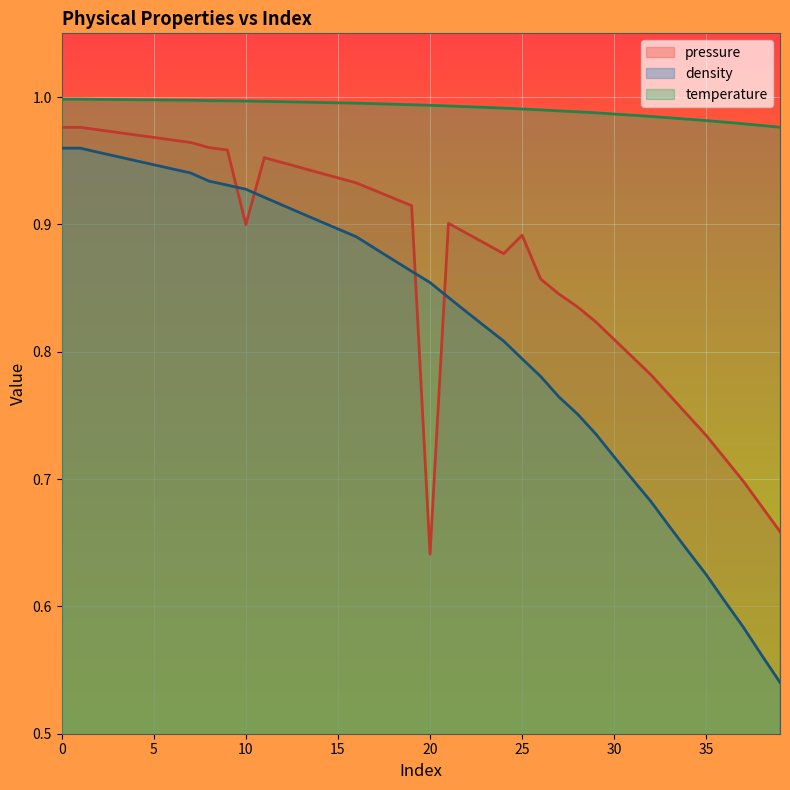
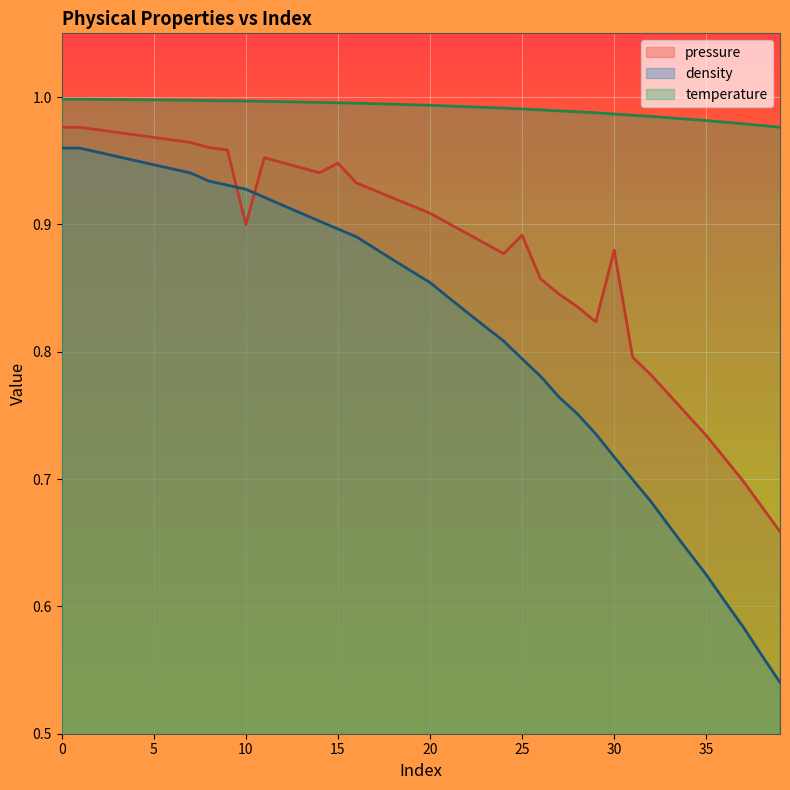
  {
    "pressure": {
      "0": 0.976,
      "5": 0.968,
      "10": 0.900,
-     "15": 0.937,
-     "20": 0.641,
+     "15": 0.948,
+     "20": 0.909,
      "25": 0.891,
-     "30": 0.810,
+     "30": 0.880,
      "35": 0.734
    }
  }
